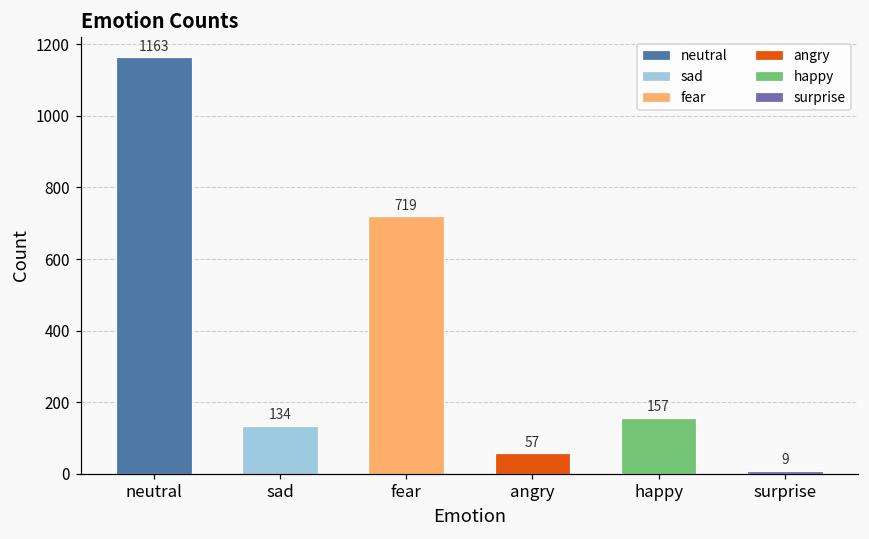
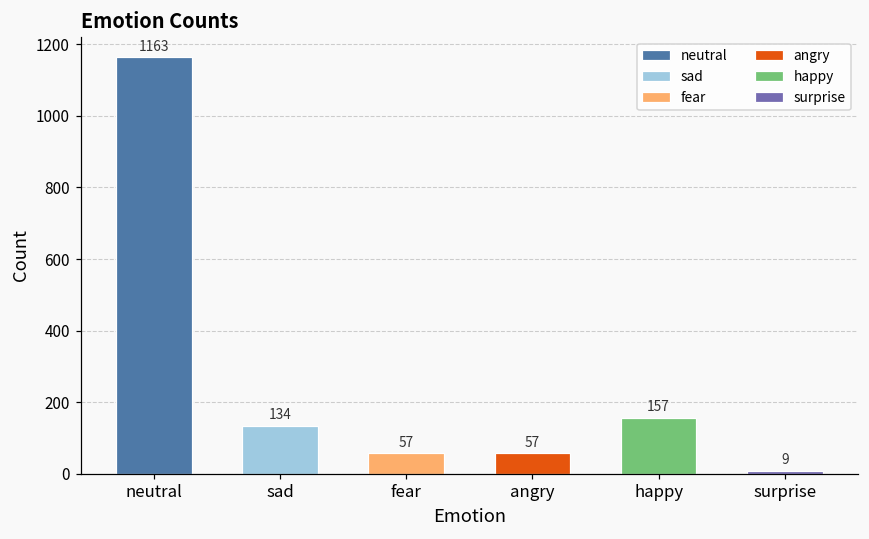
  {
    "neutral": 1163,
    "sad": 134,
-   "fear": 719,
+   "fear": 57,
    "angry": 57,
    "happy": 157,
    "surprise": 9
  }
